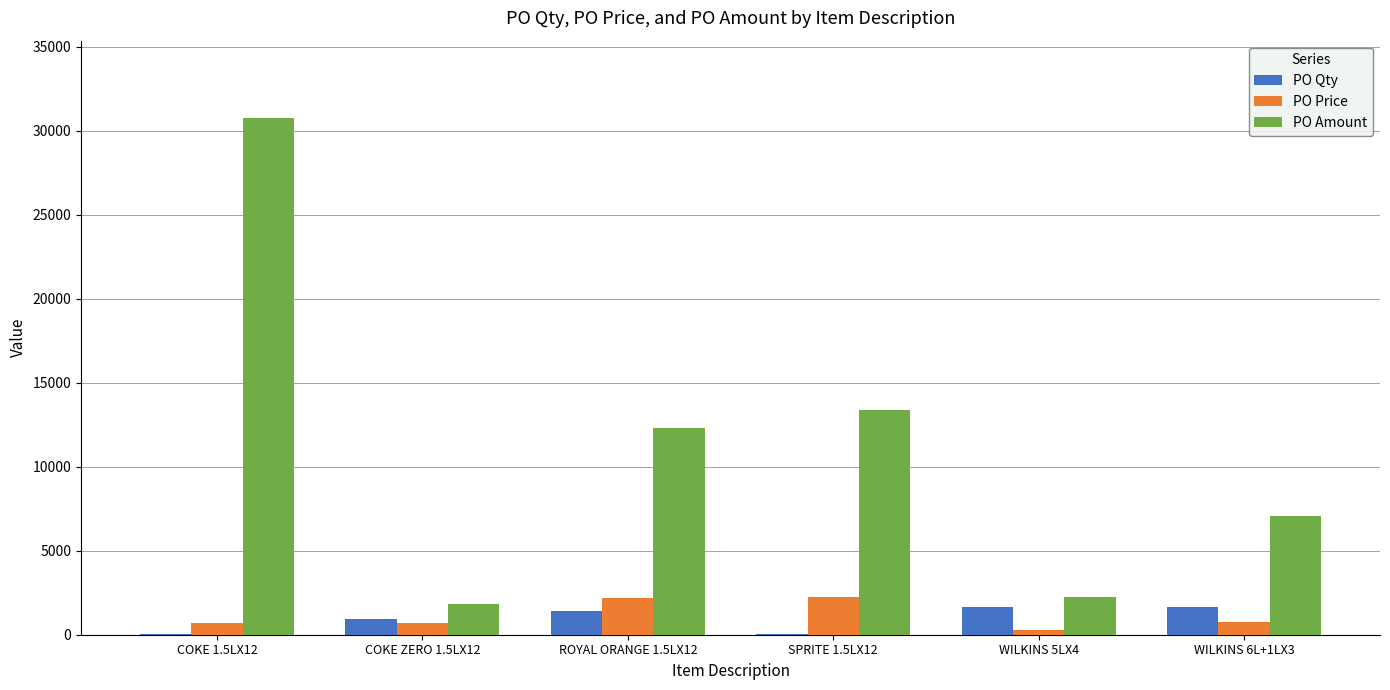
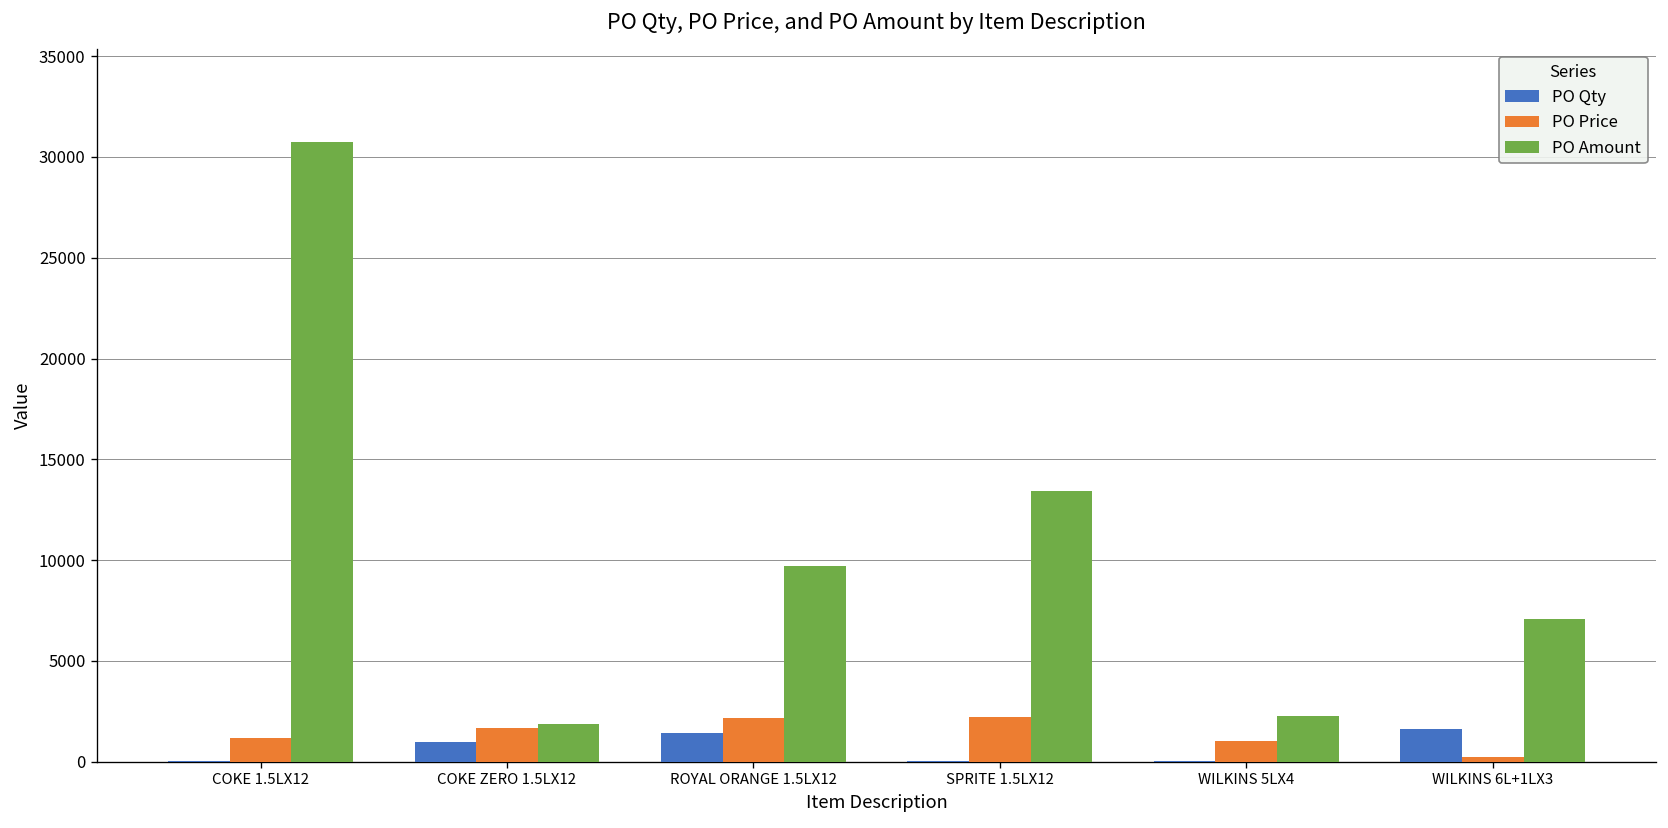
  {
    "PO Qty": {
      "COKE ZERO 1.5LX12": 1000,
      "ROYAL ORANGE 1.5LX12": 1400,
-     "WILKINS 5LX4": 1700,
+     "WILKINS 5LX4": 0,
      "WILKINS 6L+1LX3": 1600
    },
    "PO Price": {
-     "COKE 1.5LX12": 700,
-     "COKE ZERO 1.5LX12": 700,
+     "COKE 1.5LX12": 1200,
+     "COKE ZERO 1.5LX12": 1600,
      "ROYAL ORANGE 1.5LX12": 2200,
      "SPRITE 1.5LX12": 2200,
-     "WILKINS 5LX4": 300,
-     "WILKINS 6L+1LX3": 800
+     "WILKINS 5LX4": 1000,
+     "WILKINS 6L+1LX3": 200
    },
    "PO Amount": {
      "COKE 1.5LX12": 30800,
      "COKE ZERO 1.5LX12": 1800,
-     "ROYAL ORANGE 1.5LX12": 12300,
+     "ROYAL ORANGE 1.5LX12": 9700,
      "SPRITE 1.5LX12": 13400,
      "WILKINS 5LX4": 2300,
      "WILKINS 6L+1LX3": 7100
    }
  }
